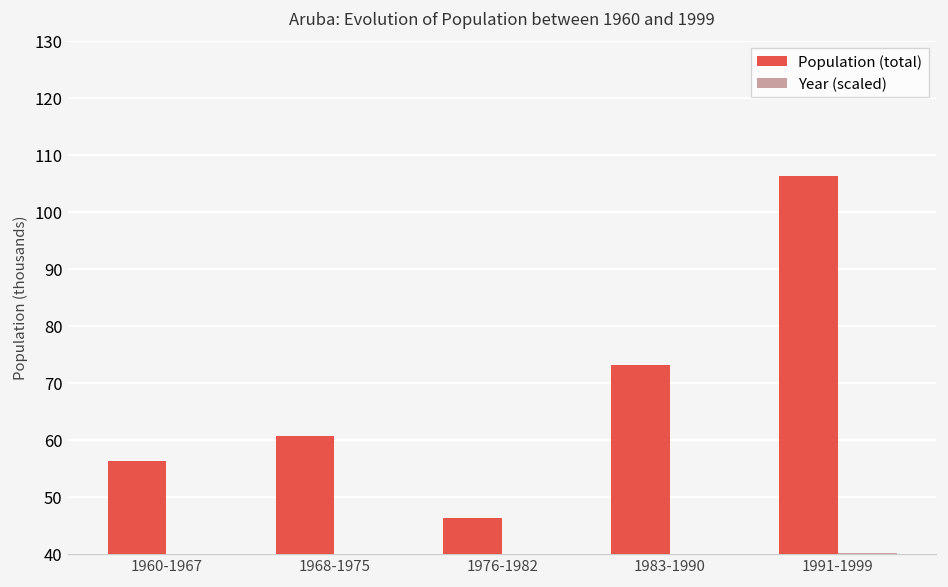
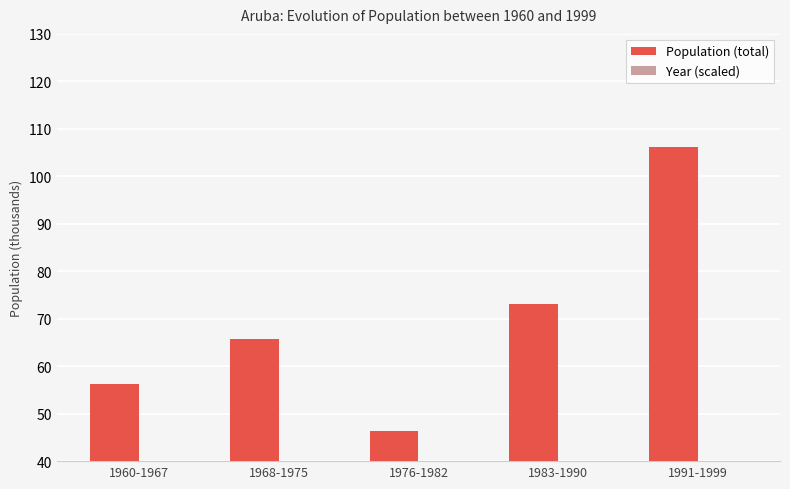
  {
    "Population (total)": {
      "1960-1967": 56,
-     "1968-1975": 61,
+     "1968-1975": 66,
      "1976-1982": 46,
      "1983-1990": 73,
      "1991-1999": 106
    },
    "Year (scaled)": {
      "1976-1982": 40,
      "1983-1990": 40,
      "1991-1999": 40
    }
  }
